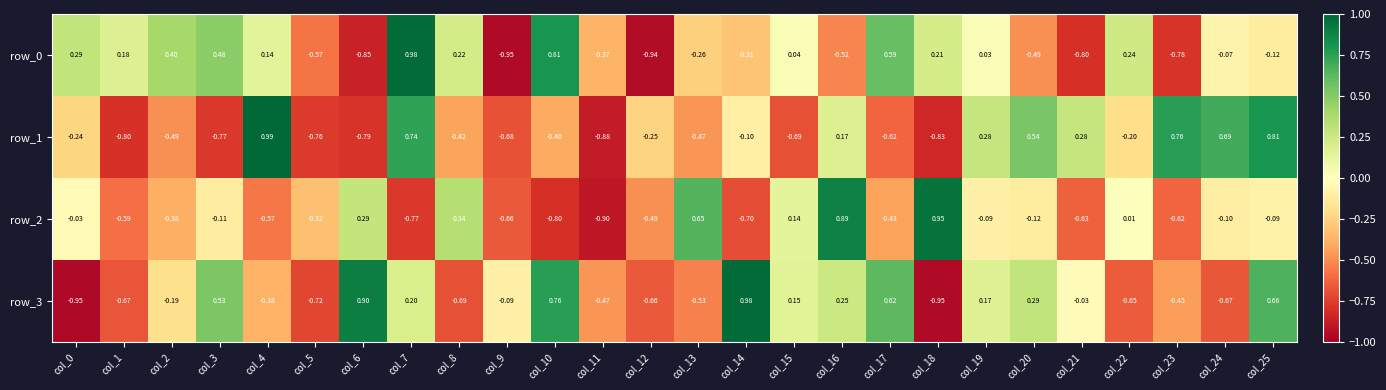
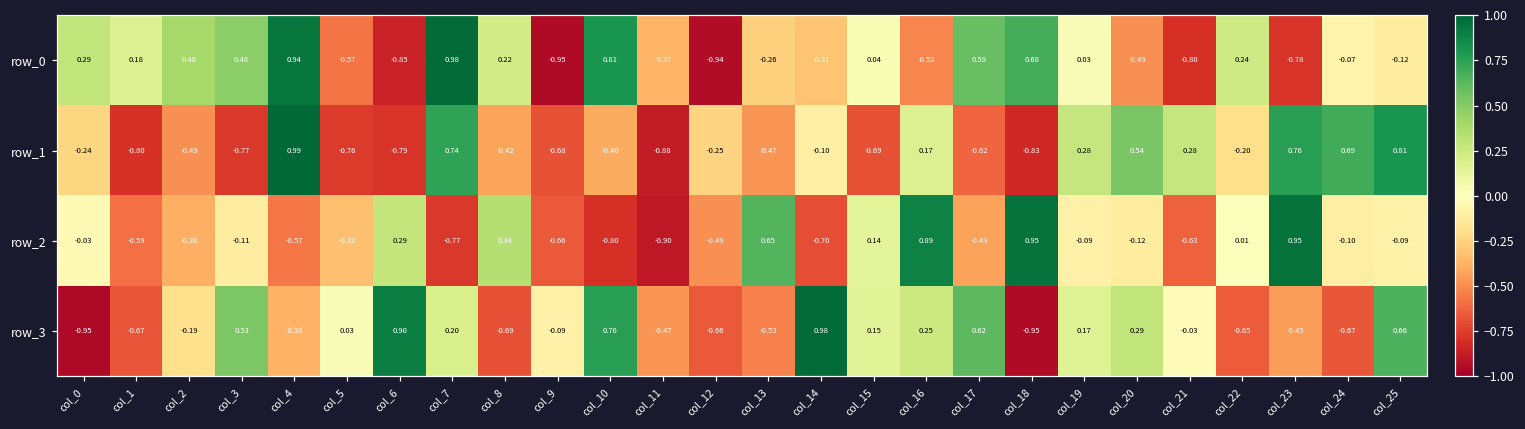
  {
    "row_0": {
      "col_0": 0.29,
      "col_1": 0.18,
      "col_2": 0.40,
      "col_3": 0.48,
-     "col_4": 0.14,
+     "col_4": 0.94,
      "col_5": -0.57,
      "col_6": -0.85,
      "col_7": 0.98,
      "col_8": 0.22,
      "col_9": -0.95,
      "col_10": 0.81,
      "col_11": -0.37,
      "col_12": -0.94,
      "col_13": -0.26,
      "col_14": -0.31,
      "col_15": 0.04,
      "col_16": -0.52,
      "col_17": 0.59,
-     "col_18": 0.21,
+     "col_18": 0.68,
      "col_19": 0.03,
      "col_20": -0.49,
      "col_21": -0.80,
      "col_22": 0.24,
      "col_23": -0.78,
      "col_24": -0.07,
      "col_25": -0.12
    },
    "row_1": {
      "col_0": -0.24,
      "col_1": -0.80,
      "col_2": -0.49,
      "col_3": -0.77,
      "col_4": 0.99,
      "col_5": -0.76,
      "col_6": -0.79,
      "col_7": 0.74,
      "col_8": -0.42,
      "col_9": -0.68,
      "col_10": -0.40,
      "col_11": -0.88,
      "col_12": -0.25,
      "col_13": -0.47,
      "col_14": -0.10,
      "col_15": -0.69,
      "col_16": 0.17,
      "col_17": -0.62,
      "col_18": -0.83,
      "col_19": 0.28,
      "col_20": 0.54,
      "col_21": 0.28,
      "col_22": -0.20,
      "col_23": 0.76,
      "col_24": 0.69,
      "col_25": 0.81
    },
    "row_2": {
      "col_0": -0.03,
      "col_1": -0.59,
      "col_2": -0.38,
      "col_3": -0.11,
      "col_4": -0.57,
      "col_5": -0.32,
      "col_6": 0.29,
      "col_7": -0.77,
      "col_8": 0.34,
      "col_9": -0.66,
      "col_10": -0.80,
      "col_11": -0.90,
      "col_12": -0.49,
      "col_13": 0.65,
      "col_14": -0.70,
      "col_15": 0.14,
      "col_16": 0.89,
      "col_17": -0.43,
      "col_18": 0.95,
      "col_19": -0.09,
      "col_20": -0.12,
      "col_21": -0.63,
      "col_22": 0.01,
-     "col_23": -0.62,
+     "col_23": 0.95,
      "col_24": -0.10,
      "col_25": -0.09
    },
    "row_3": {
      "col_0": -0.95,
      "col_1": -0.67,
      "col_2": -0.19,
      "col_3": 0.53,
      "col_4": -0.38,
-     "col_5": -0.72,
+     "col_5": 0.03,
      "col_6": 0.90,
      "col_7": 0.20,
      "col_8": -0.69,
      "col_9": -0.09,
      "col_10": 0.76,
      "col_11": -0.47,
      "col_12": -0.66,
      "col_13": -0.53,
      "col_14": 0.98,
      "col_15": 0.15,
      "col_16": 0.25,
      "col_17": 0.62,
      "col_18": -0.95,
      "col_19": 0.17,
      "col_20": 0.29,
      "col_21": -0.03,
      "col_22": -0.65,
      "col_23": -0.45,
      "col_24": -0.67,
      "col_25": 0.66
    }
  }
